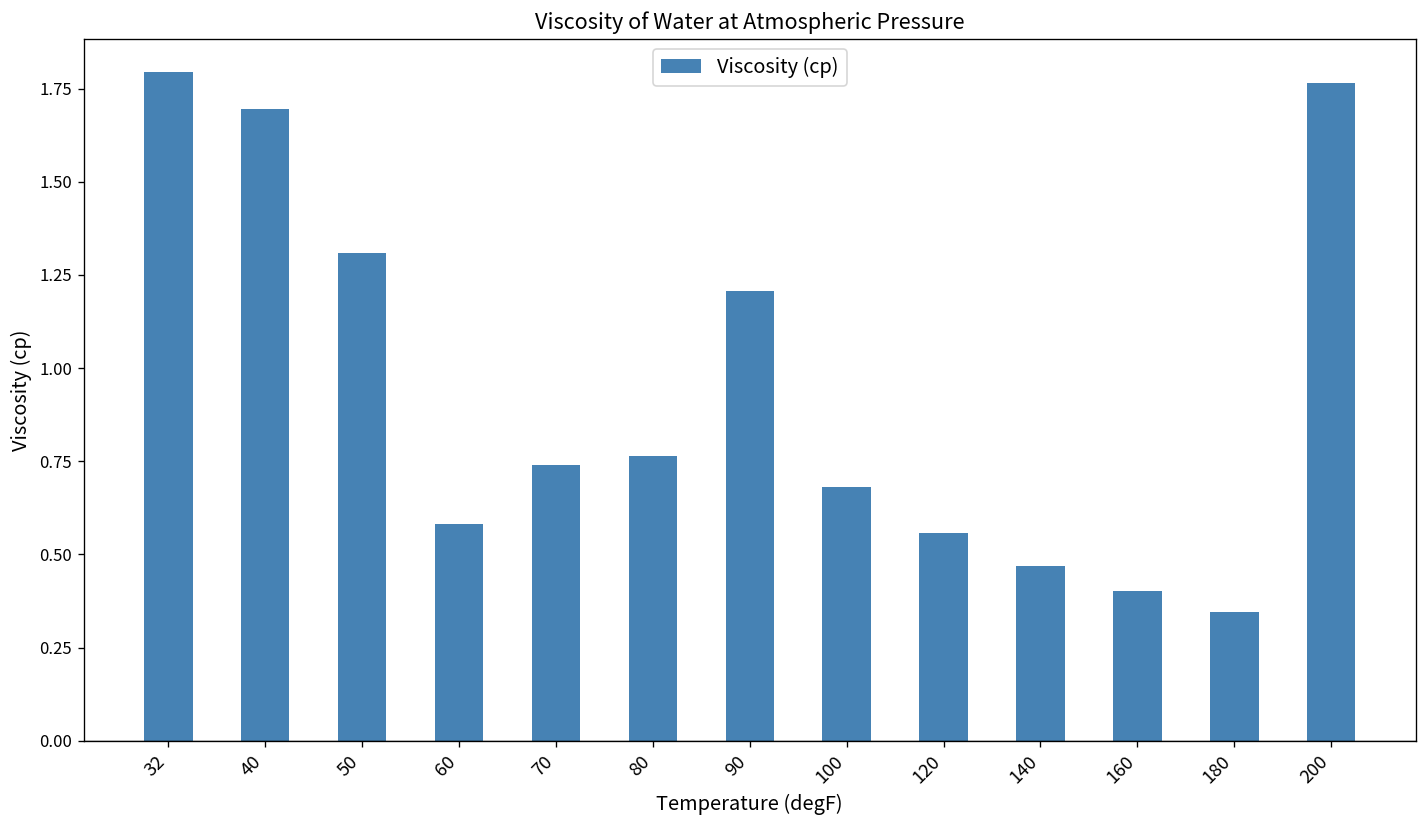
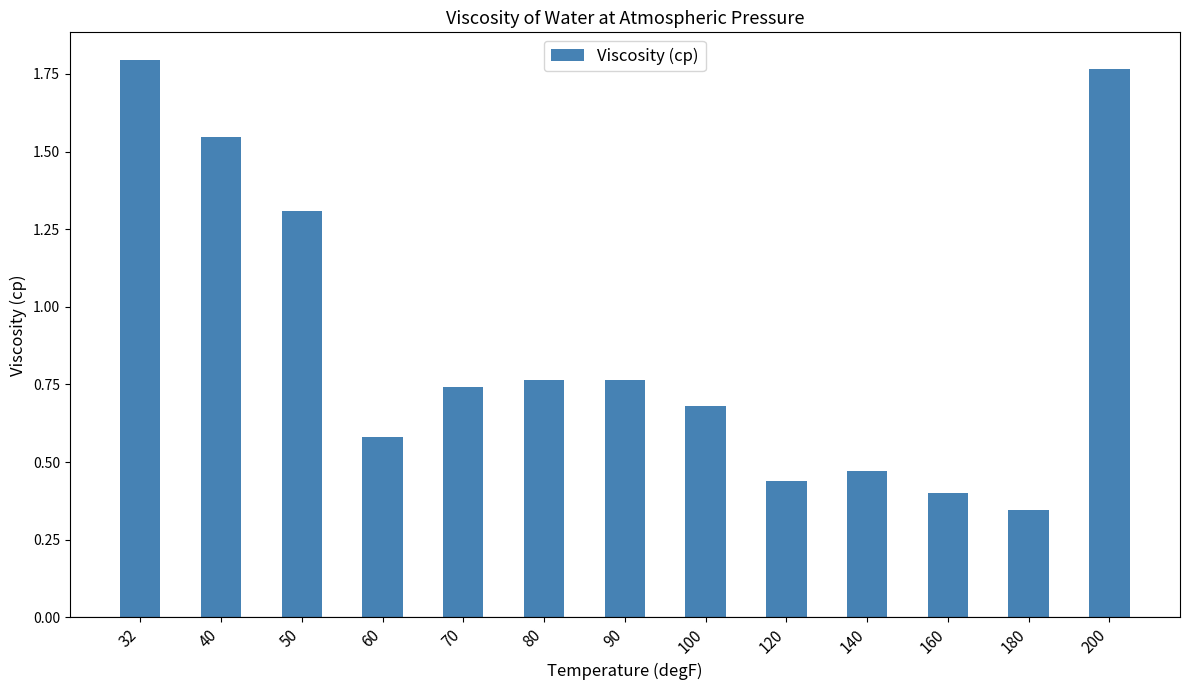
  {
    "32": 1.79,
-   "40": 1.69,
+   "40": 1.55,
    "50": 1.31,
    "60": 0.58,
    "70": 0.74,
    "80": 0.76,
-   "90": 1.21,
+   "90": 0.76,
    "100": 0.68,
-   "120": 0.56,
+   "120": 0.44,
    "140": 0.47,
    "160": 0.40,
    "180": 0.35,
    "200": 1.77
  }
